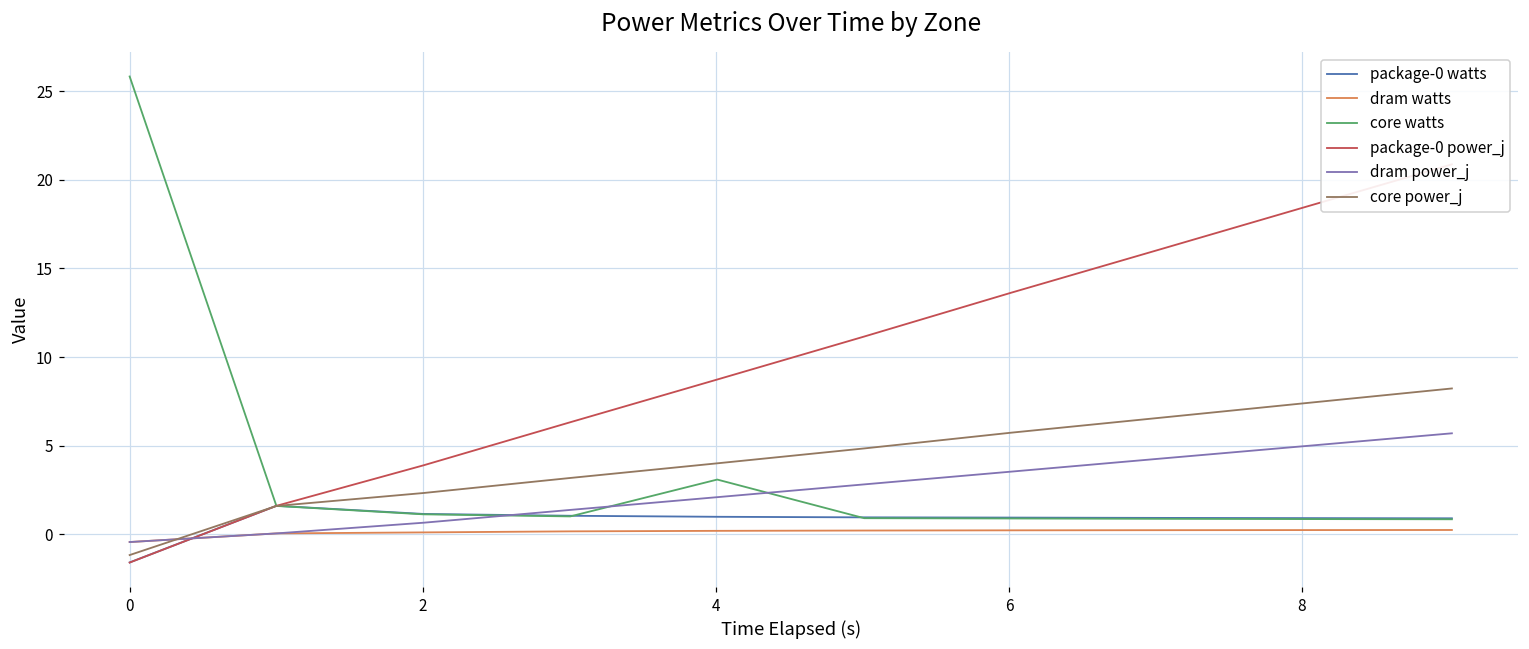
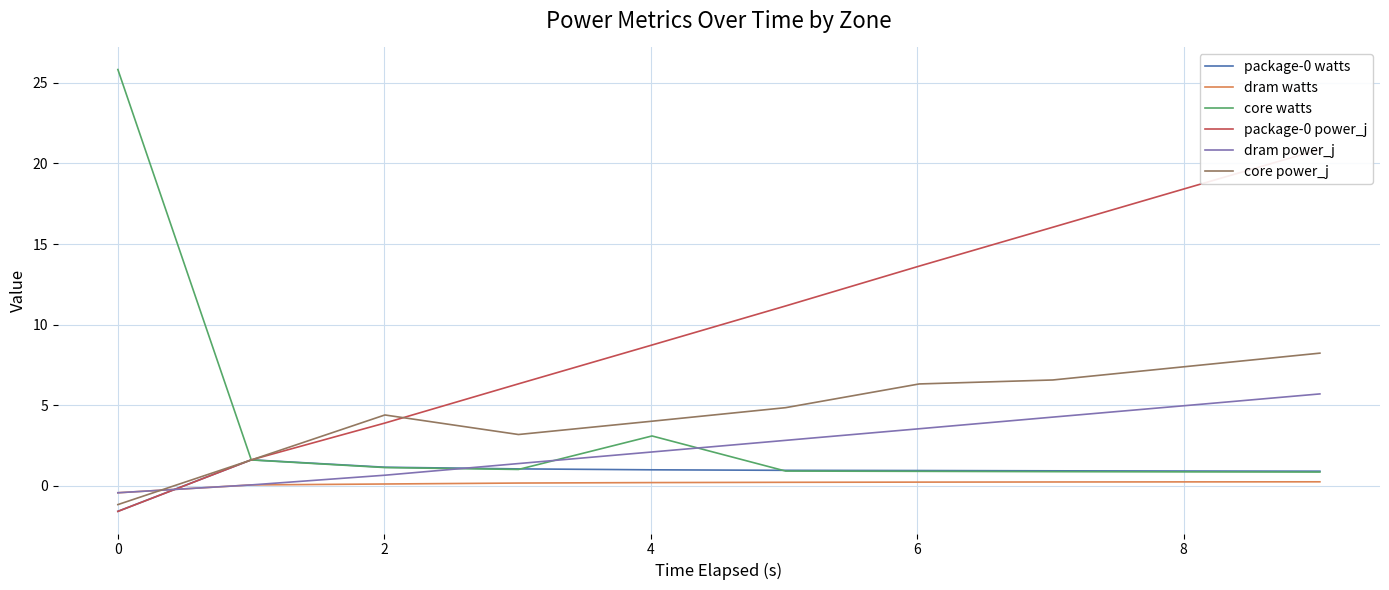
  {
    "core watts": {
      "0": 25.8,
      "4": 3.1
    },
    "core power_j": {
      "0": -1.2,
-     "2": 2.3,
+     "2": 4.4,
      "4": 4.0,
-     "6": 5.7
+     "6": 6.3
    }
  }
